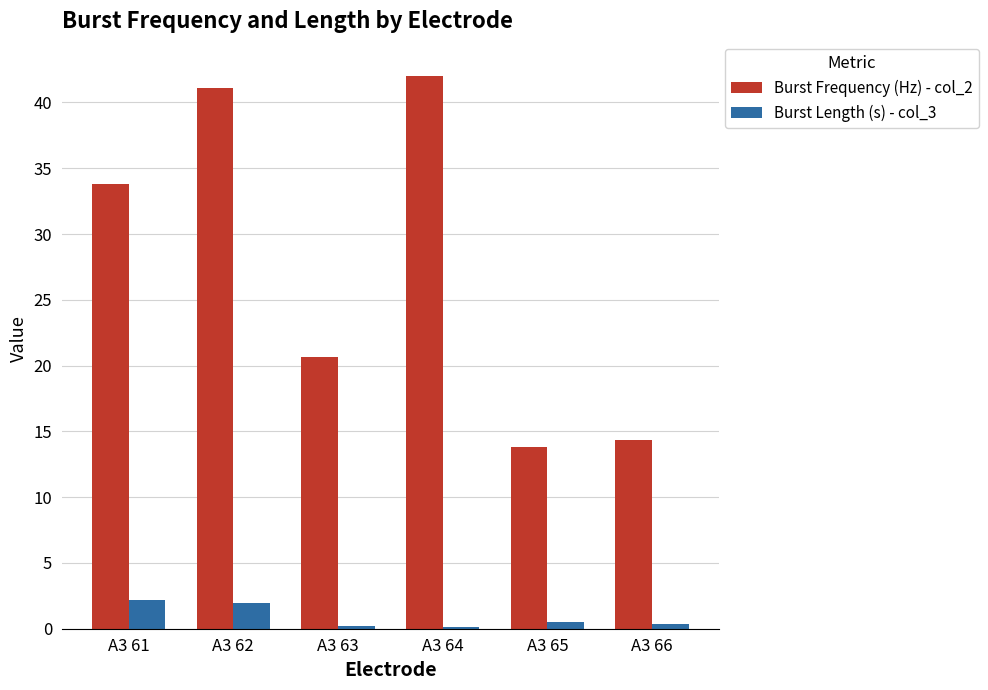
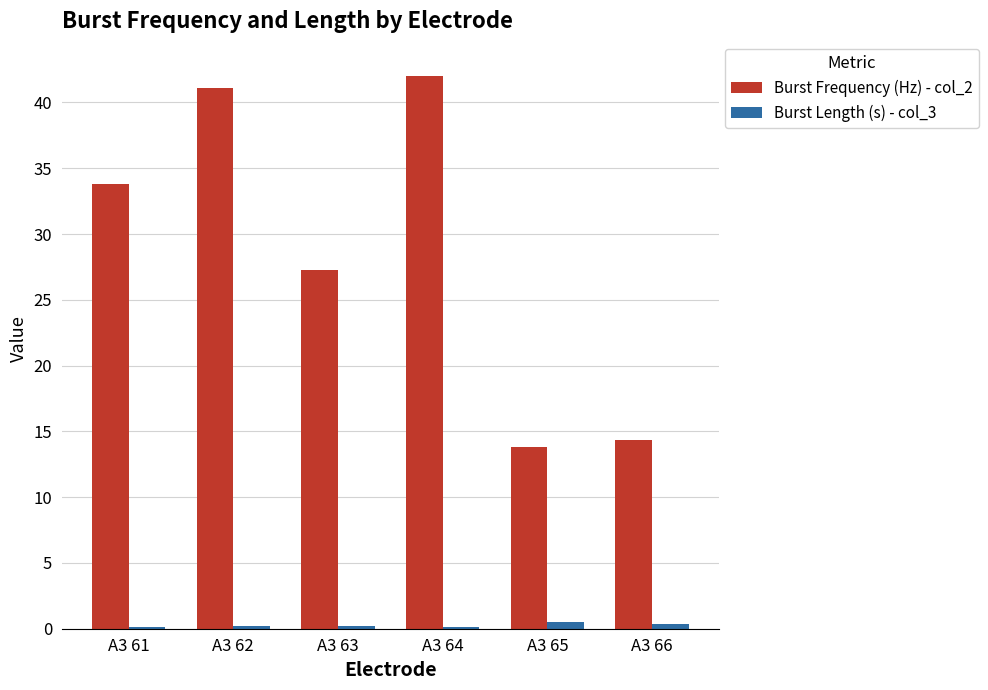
  {
    "Burst Frequency (Hz) - col_2": {
      "A3 61": 33.8,
      "A3 62": 41.1,
-     "A3 63": 20.6,
+     "A3 63": 27.3,
      "A3 64": 42.0,
      "A3 65": 13.8,
      "A3 66": 14.4
    },
    "Burst Length (s) - col_3": {
-     "A3 61": 2.2,
-     "A3 62": 1.9,
+     "A3 61": 0.1,
+     "A3 62": 0.2,
      "A3 63": 0.2,
      "A3 65": 0.5,
      "A3 66": 0.3
    }
  }
